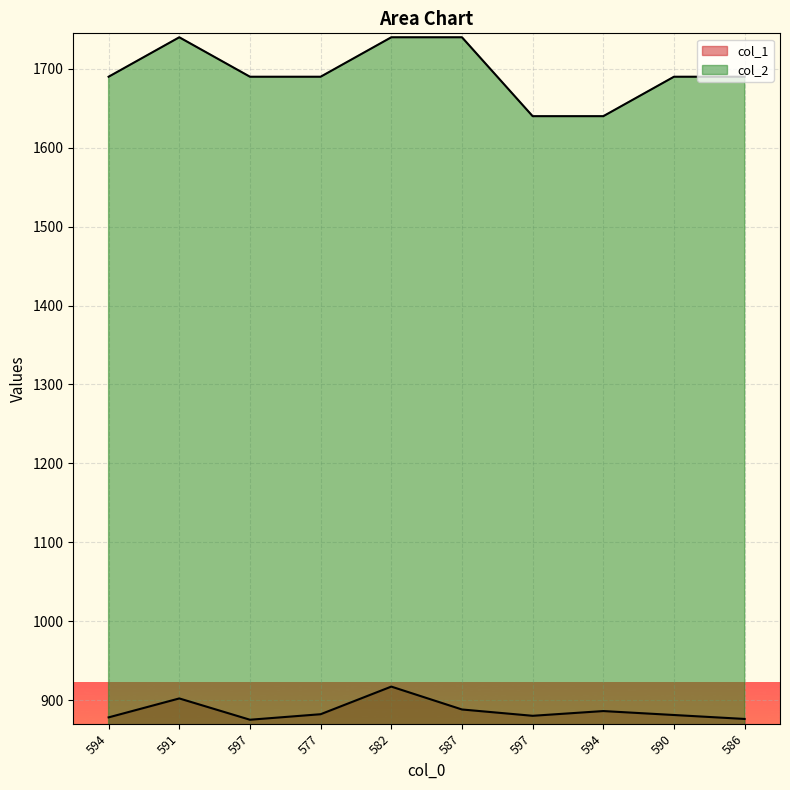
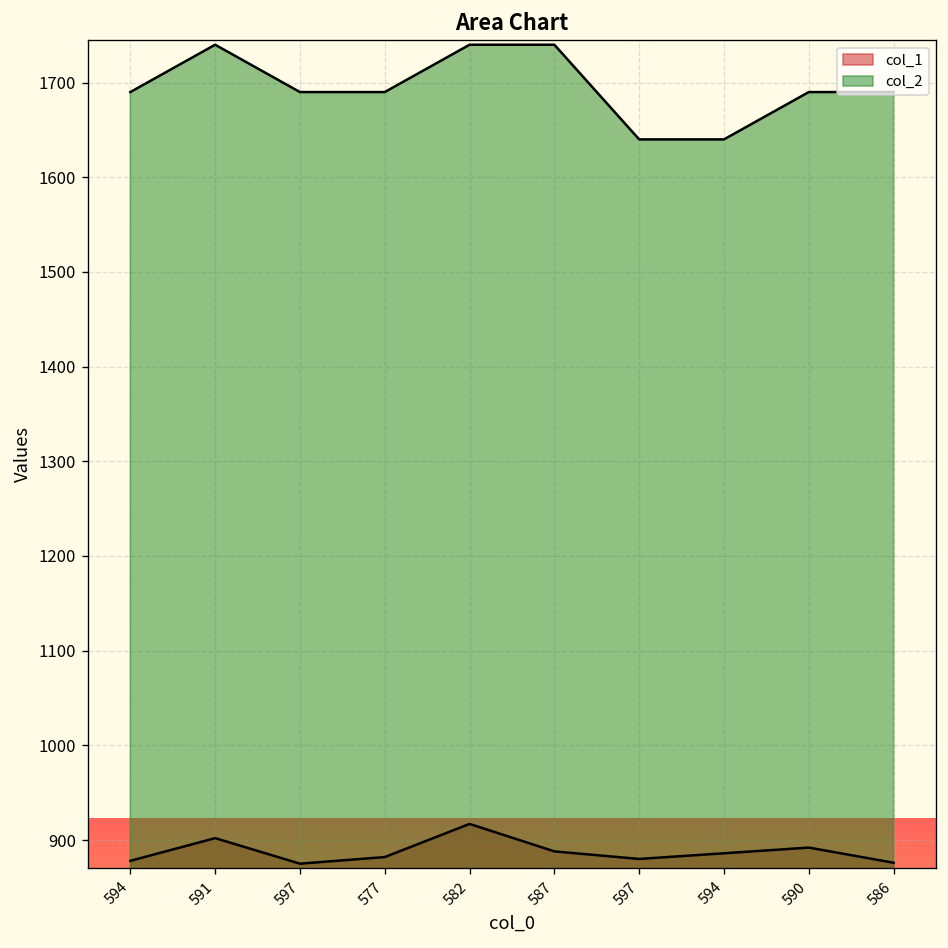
  {
    "col_1": {
      "591": 900,
      "577": 880,
      "582": 920,
      "587": 890,
-     "590": 880,
+     "590": 890,
      "586": 880
    },
    "col_2": {
      "591": 1740,
      "577": 1690,
      "582": 1740,
      "587": 1740,
      "590": 1690
    }
  }
